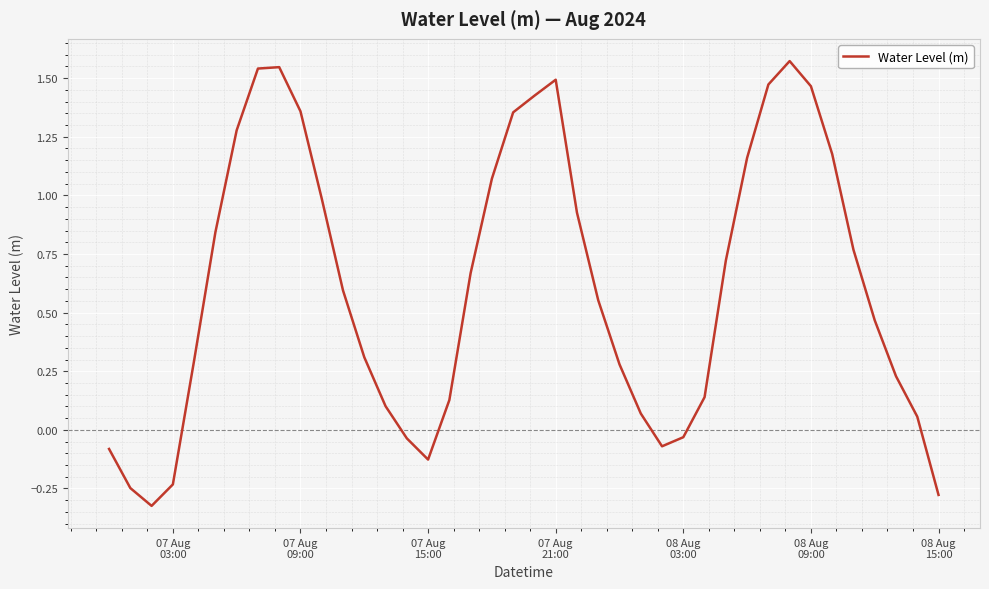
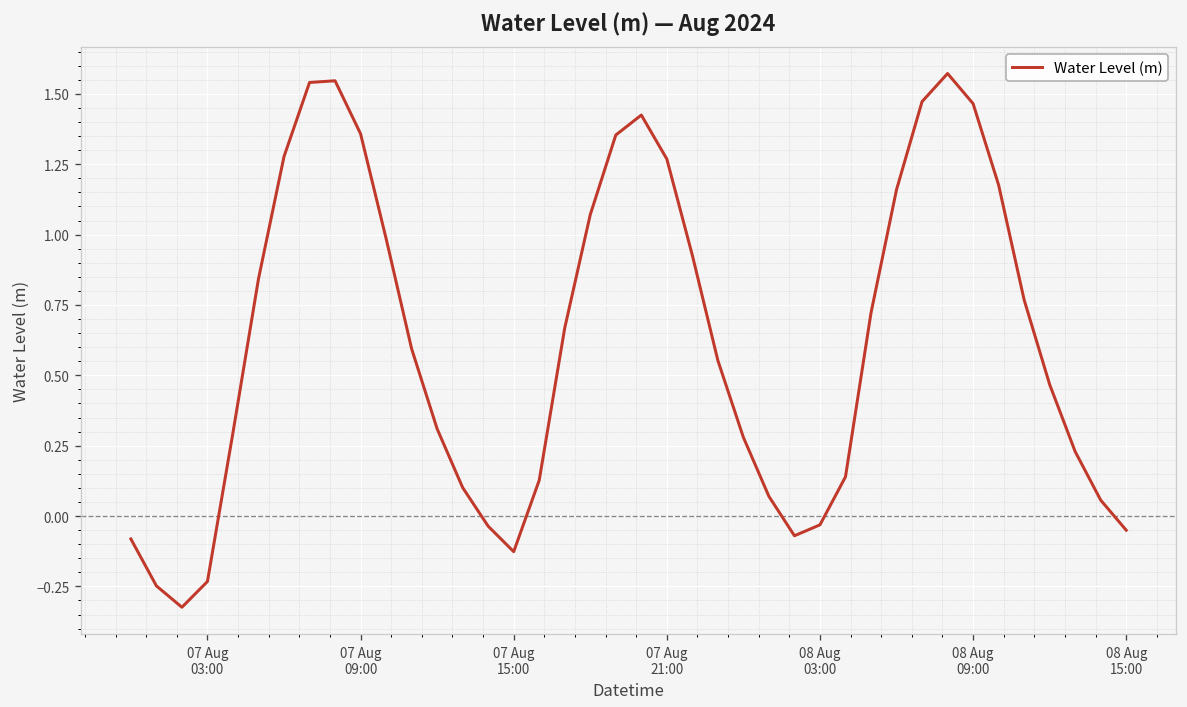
  {
    "07 Aug 03:00": -0.23,
    "07 Aug 09:00": 1.36,
    "07 Aug 15:00": -0.13,
-   "07 Aug 21:00": 1.49,
+   "07 Aug 21:00": 1.27,
    "08 Aug 03:00": -0.03,
    "08 Aug 09:00": 1.47,
-   "08 Aug 15:00": -0.28
+   "08 Aug 15:00": -0.05
  }
